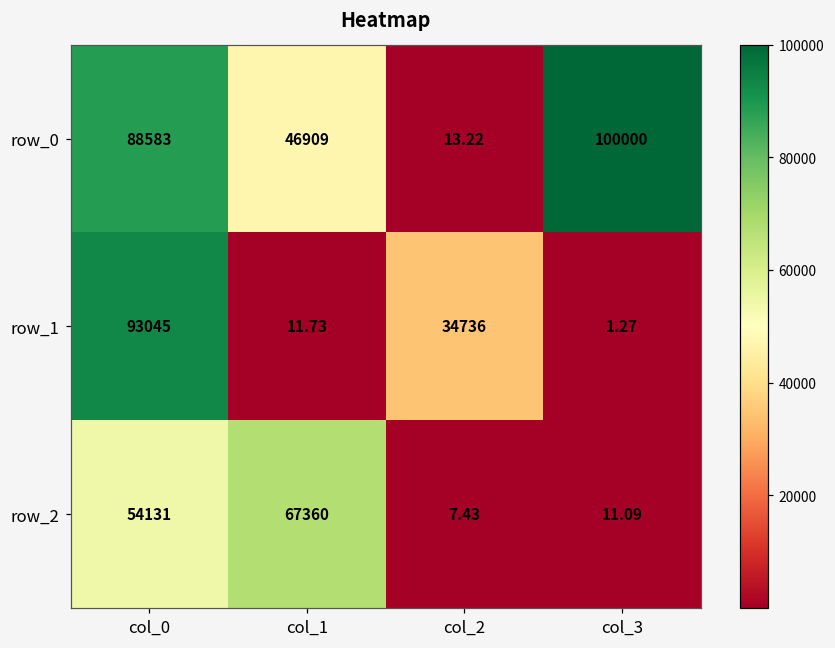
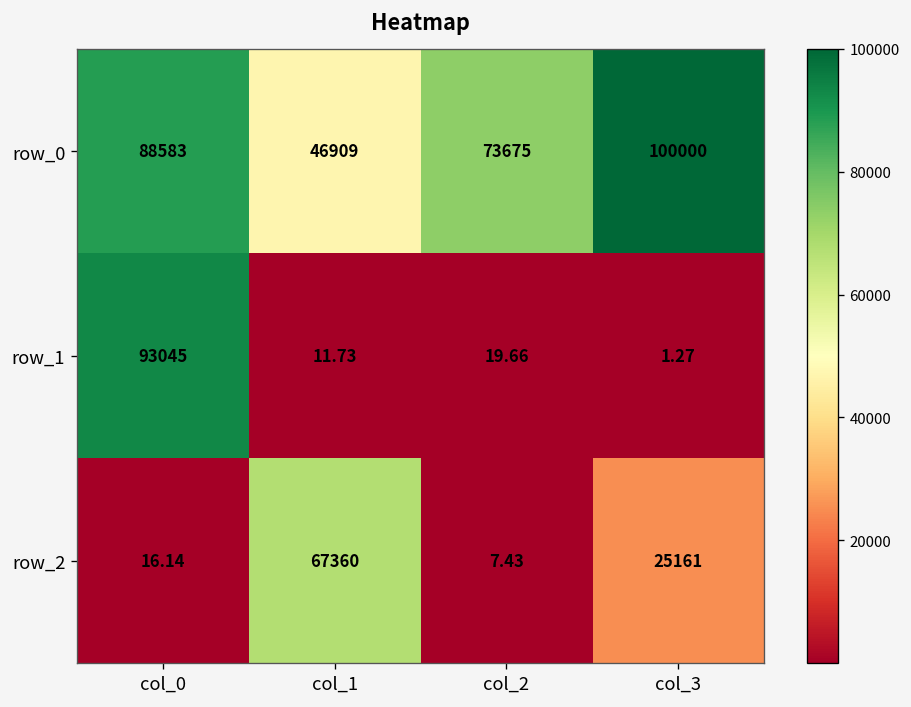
  {
    "row_0": {
      "col_0": 88583,
      "col_1": 46909,
-     "col_2": 13.22,
+     "col_2": 73675,
      "col_3": 100000
    },
    "row_1": {
      "col_0": 93045,
      "col_1": 11.73,
-     "col_2": 34736,
+     "col_2": 19.66,
      "col_3": 1.27
    },
    "row_2": {
-     "col_0": 54131,
+     "col_0": 16.14,
      "col_1": 67360,
      "col_2": 7.43,
-     "col_3": 11.09
+     "col_3": 25161
    }
  }
